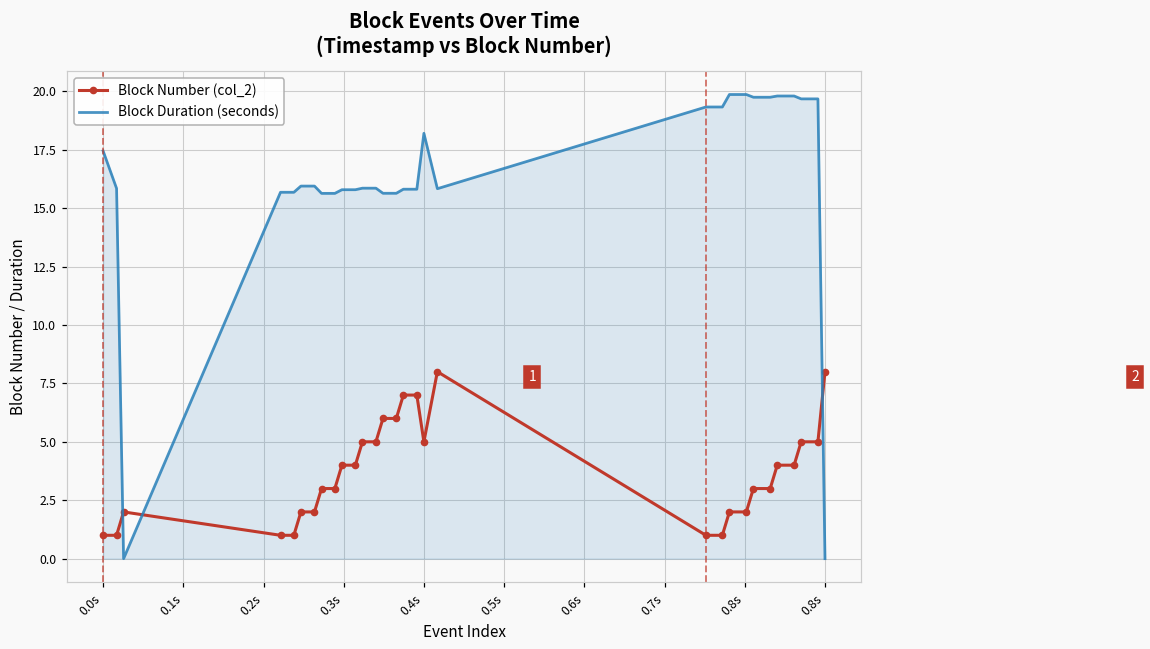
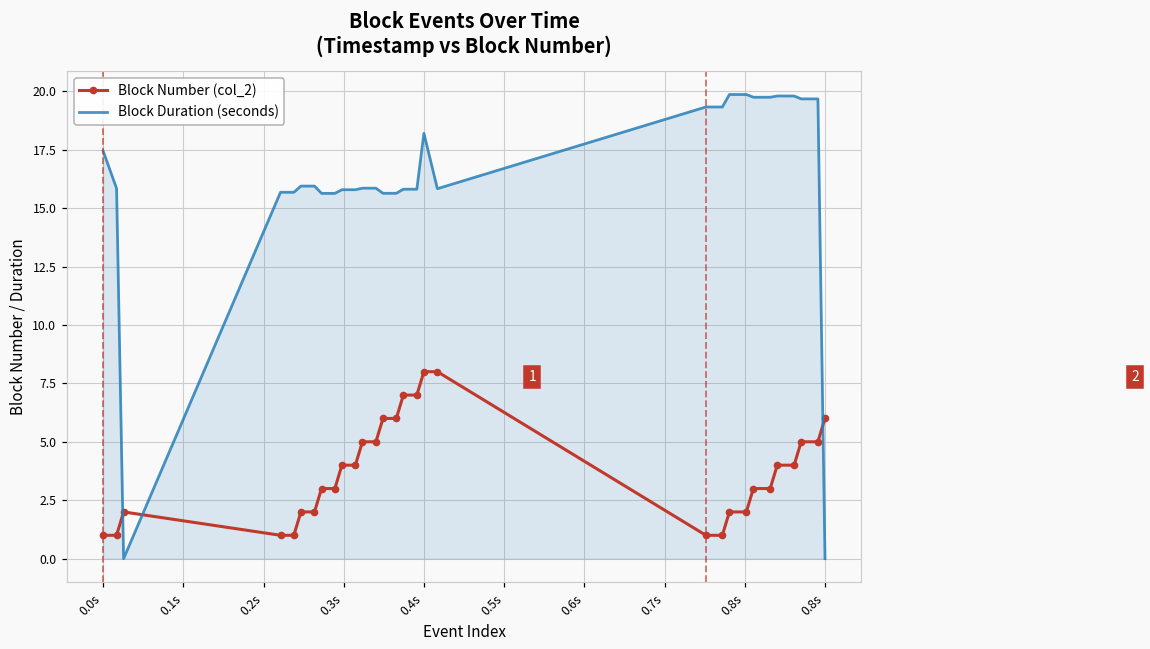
  {
    "Block Number (col_2)": {
      "0.0s": 1,
-     "0.4s": 5,
-     "0.8s": 8
+     "0.4s": 8,
+     "0.8s": 6
    },
    "Block Duration (seconds)": {
      "0.0s": 17.4,
      "0.4s": 18.2,
      "0.8s": 0
    }
  }
